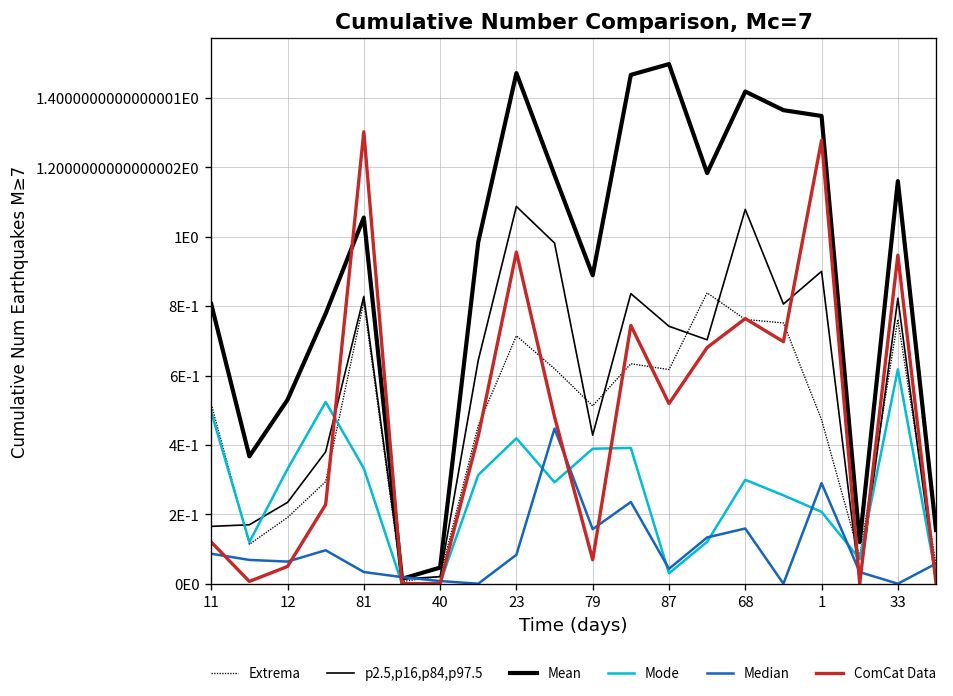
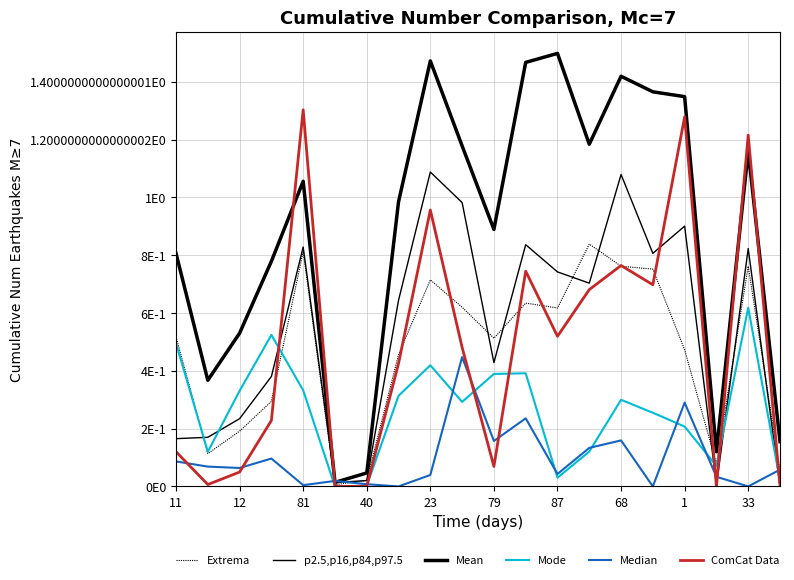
  {
    "Mode": {
      "12": 0.33,
      "81": 0.33,
      "23": 0.42,
      "79": 0.39,
      "87": 0.03,
      "68": 0.30,
      "33": 0.62
    },
    "Median": {
      "12": 0.06,
-     "81": 0.03,
-     "23": 0.08,
+     "81": 0.00,
+     "23": 0.04,
      "79": 0.16,
      "87": 0.04,
      "68": 0.16,
      "33": 0.00
    },
    "ComCat Data": {
      "12": 0.05,
      "81": 1.30,
      "23": 0.96,
      "79": 0.07,
      "87": 0.52,
-     "33": 0.95
+     "33": 1.22
    }
  }
